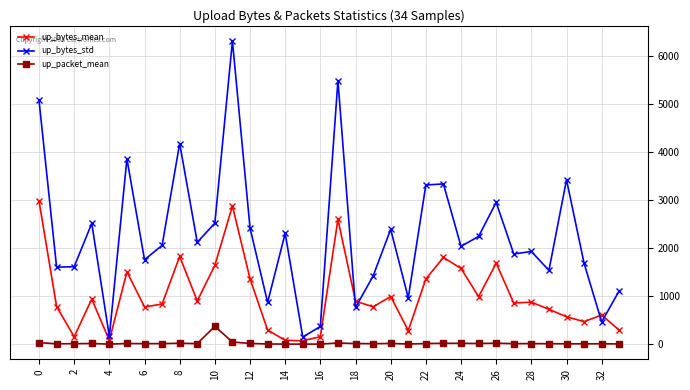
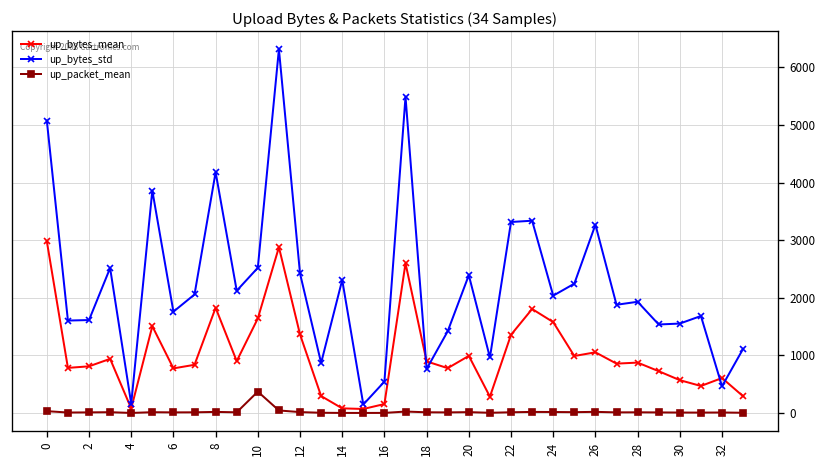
  {
    "up_bytes_mean": {
      "0": 3000,
-     "2": 200,
+     "2": 800,
      "4": 100,
      "6": 800,
      "8": 1800,
      "10": 1600,
      "12": 1400,
      "14": 100,
      "16": 200,
      "18": 900,
      "20": 1000,
      "22": 1400,
      "24": 1600,
-     "26": 1700,
+     "26": 1100,
      "28": 900,
      "30": 600,
      "32": 600
    },
    "up_bytes_std": {
      "0": 5100,
      "2": 1600,
      "4": 200,
      "6": 1800,
      "8": 4200,
      "10": 2500,
      "12": 2400,
      "14": 2300,
-     "16": 400,
+     "16": 500,
      "18": 800,
      "20": 2400,
      "22": 3300,
      "24": 2000,
-     "26": 3000,
+     "26": 3300,
      "28": 1900,
-     "30": 3400,
+     "30": 1600,
      "32": 500
    },
    "up_packet_mean": {
      "0": 0,
      "2": 0,
      "4": 0,
      "6": 0,
      "8": 0,
      "10": 400,
      "12": 0,
      "14": 0,
      "16": 0,
      "18": 0,
      "20": 0,
      "22": 0,
      "24": 0,
      "26": 0,
      "28": 0,
      "30": 0,
      "32": 0
    }
  }
